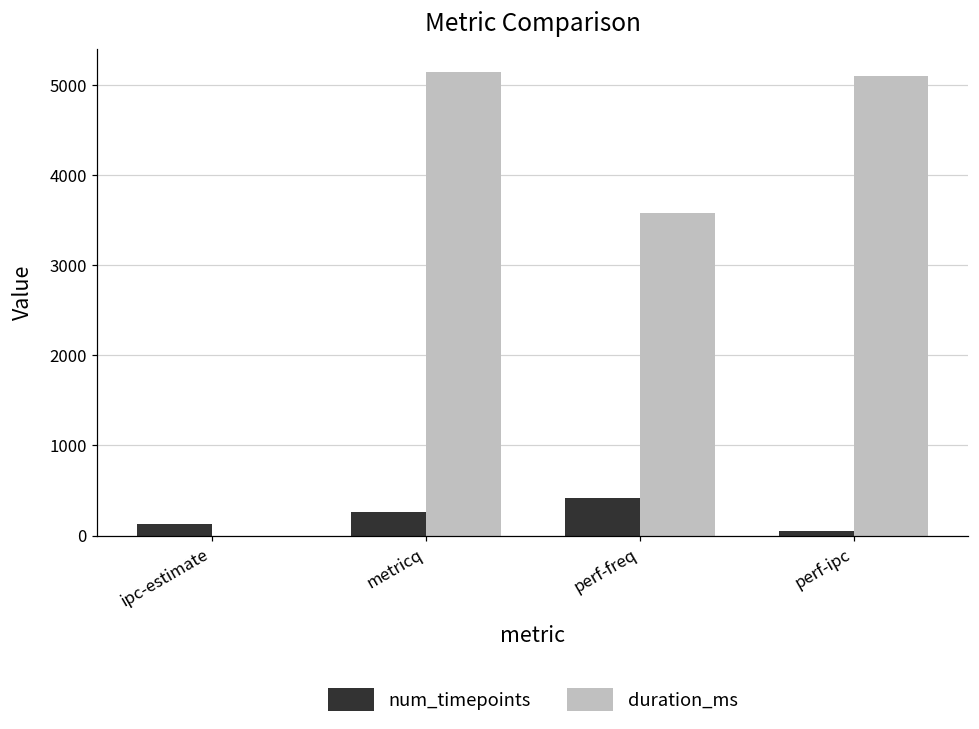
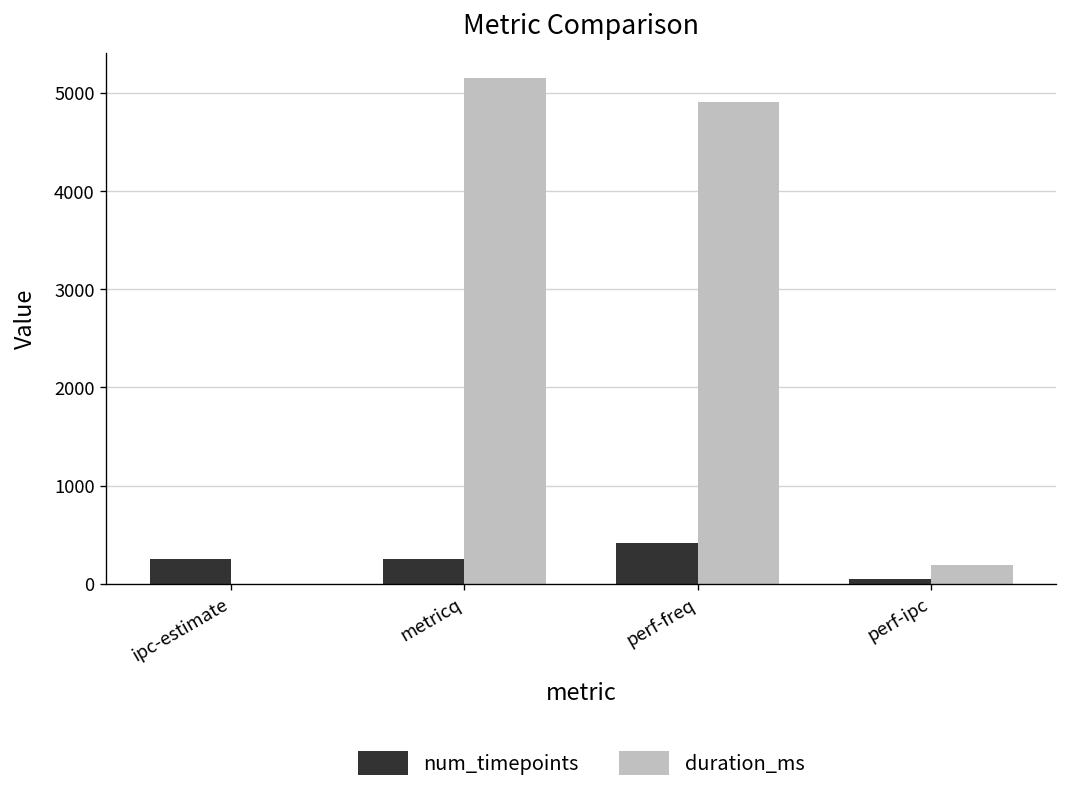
  {
    "num_timepoints": {
-     "ipc-estimate": 100,
+     "ipc-estimate": 300,
      "metricq": 300,
      "perf-freq": 400,
      "perf-ipc": 100
    },
    "duration_ms": {
      "ipc-estimate": 0,
      "metricq": 5100,
-     "perf-freq": 3600,
-     "perf-ipc": 5100
+     "perf-freq": 4900,
+     "perf-ipc": 200
    }
  }
